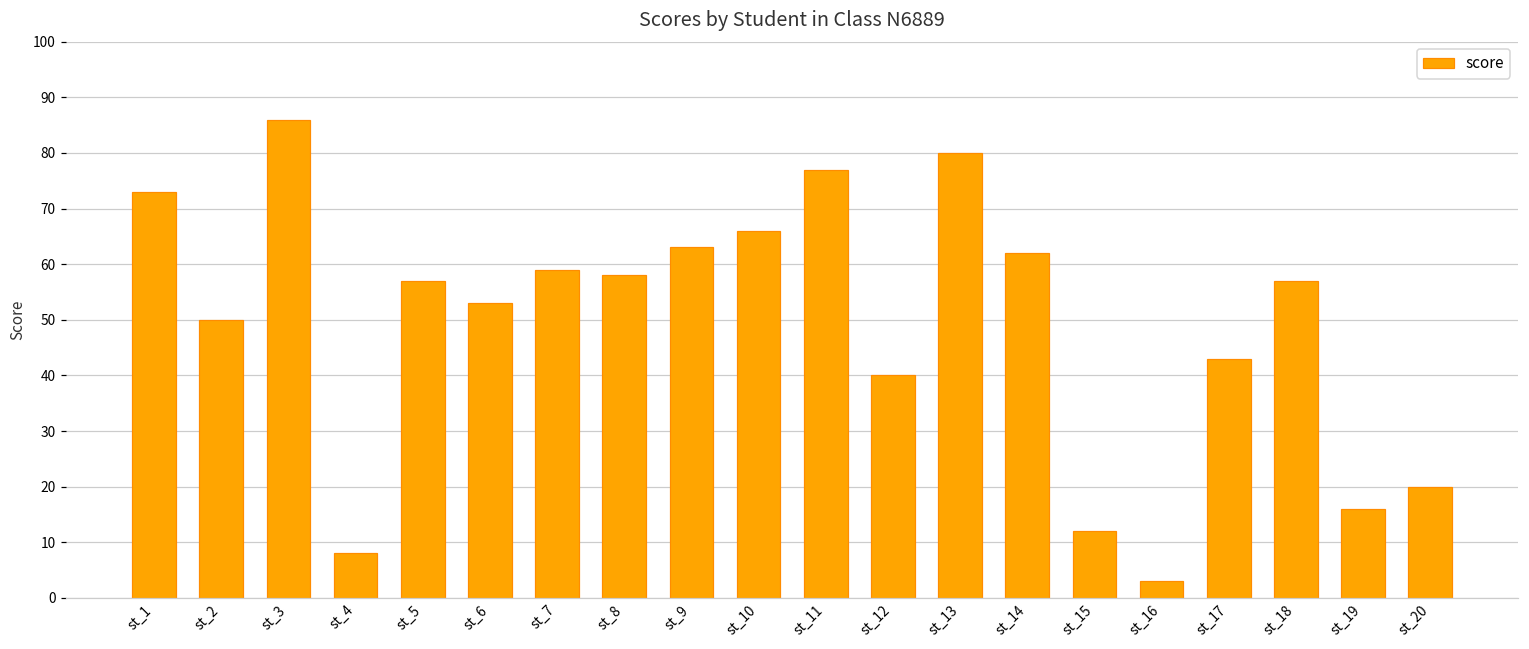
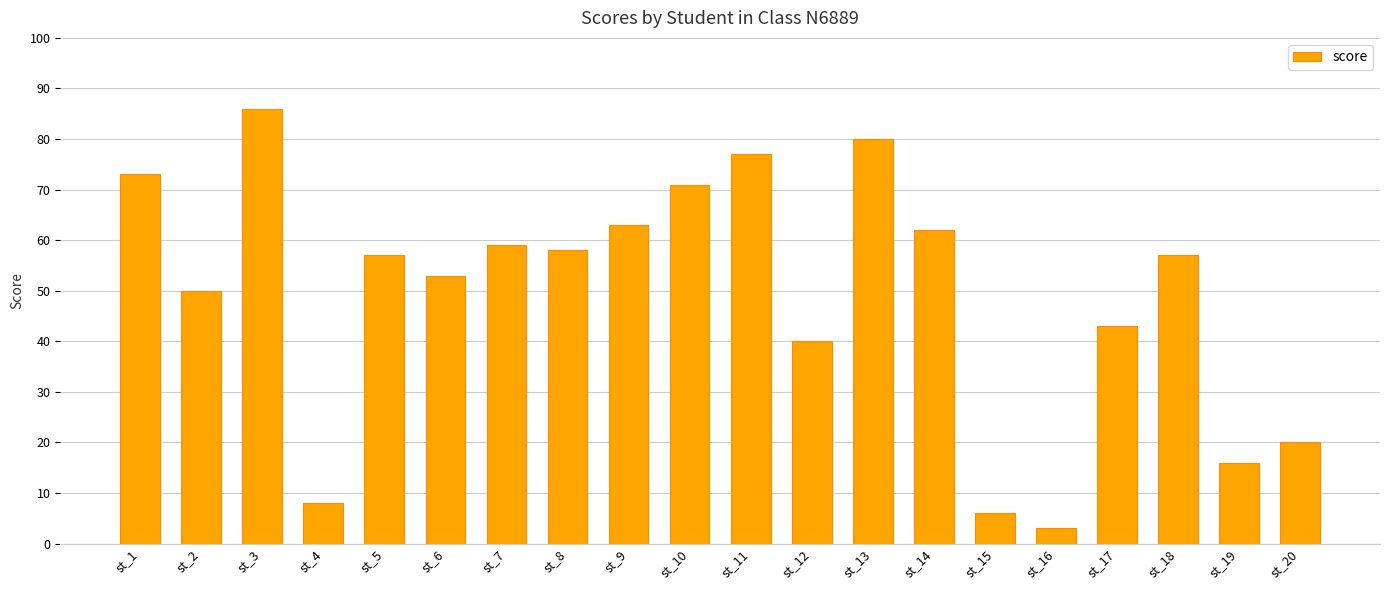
  {
    "st_1": 73,
    "st_2": 50,
    "st_3": 86,
    "st_4": 8,
    "st_5": 57,
    "st_6": 53,
    "st_7": 59,
    "st_8": 58,
    "st_9": 63,
-   "st_10": 66,
+   "st_10": 71,
    "st_11": 77,
    "st_12": 40,
    "st_13": 80,
    "st_14": 62,
-   "st_15": 12,
+   "st_15": 6,
    "st_16": 3,
    "st_17": 43,
    "st_18": 57,
    "st_19": 16,
    "st_20": 20
  }
